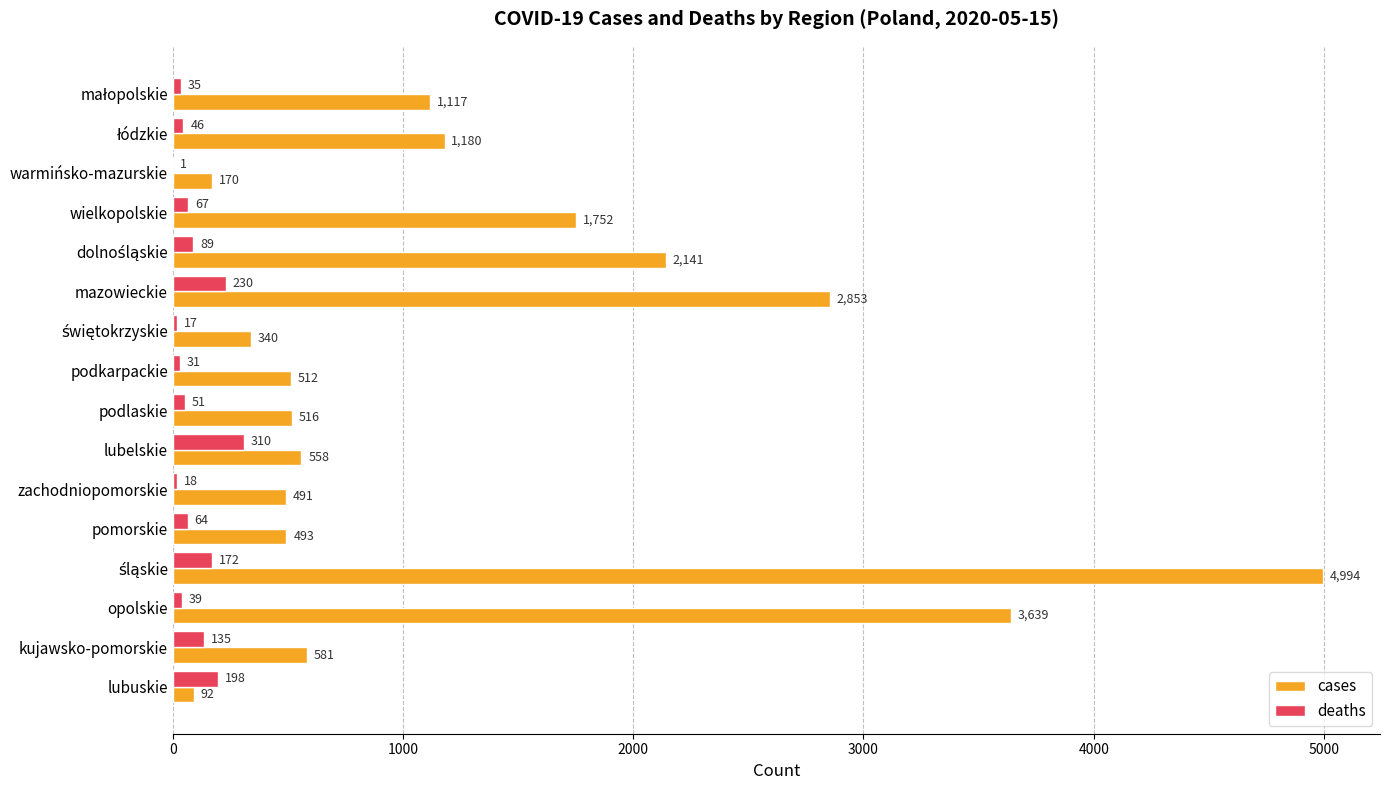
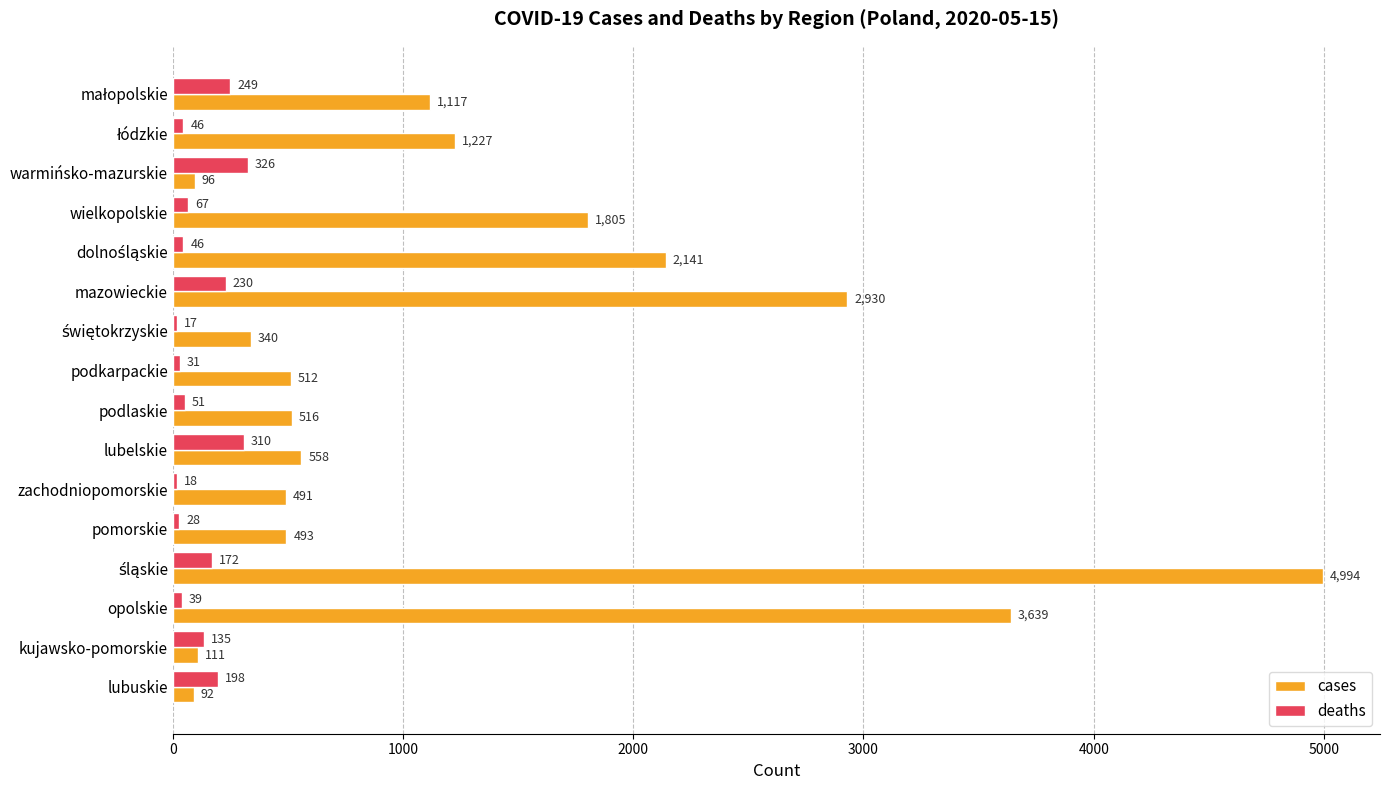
  {
    "cases": {
      "małopolskie": "1,117",
-     "łódzkie": "1,180",
-     "warmińsko-mazurskie": "170",
-     "wielkopolskie": "1,752",
+     "łódzkie": "1,227",
+     "warmińsko-mazurskie": "96",
+     "wielkopolskie": "1,805",
      "dolnośląskie": "2,141",
-     "mazowieckie": "2,853",
+     "mazowieckie": "2,930",
      "świętokrzyskie": "340",
      "podkarpackie": "512",
      "podlaskie": "516",
      "lubelskie": "558",
      "zachodniopomorskie": "491",
      "pomorskie": "493",
      "śląskie": "4,994",
      "opolskie": "3,639",
-     "kujawsko-pomorskie": "581",
+     "kujawsko-pomorskie": "111",
      "lubuskie": "92"
    },
    "deaths": {
-     "małopolskie": "35",
+     "małopolskie": "249",
      "łódzkie": "46",
-     "warmińsko-mazurskie": "1",
+     "warmińsko-mazurskie": "326",
      "wielkopolskie": "67",
-     "dolnośląskie": "89",
+     "dolnośląskie": "46",
      "mazowieckie": "230",
      "świętokrzyskie": "17",
      "podkarpackie": "31",
      "podlaskie": "51",
      "lubelskie": "310",
      "zachodniopomorskie": "18",
-     "pomorskie": "64",
+     "pomorskie": "28",
      "śląskie": "172",
      "opolskie": "39",
      "kujawsko-pomorskie": "135",
      "lubuskie": "198"
    }
  }
